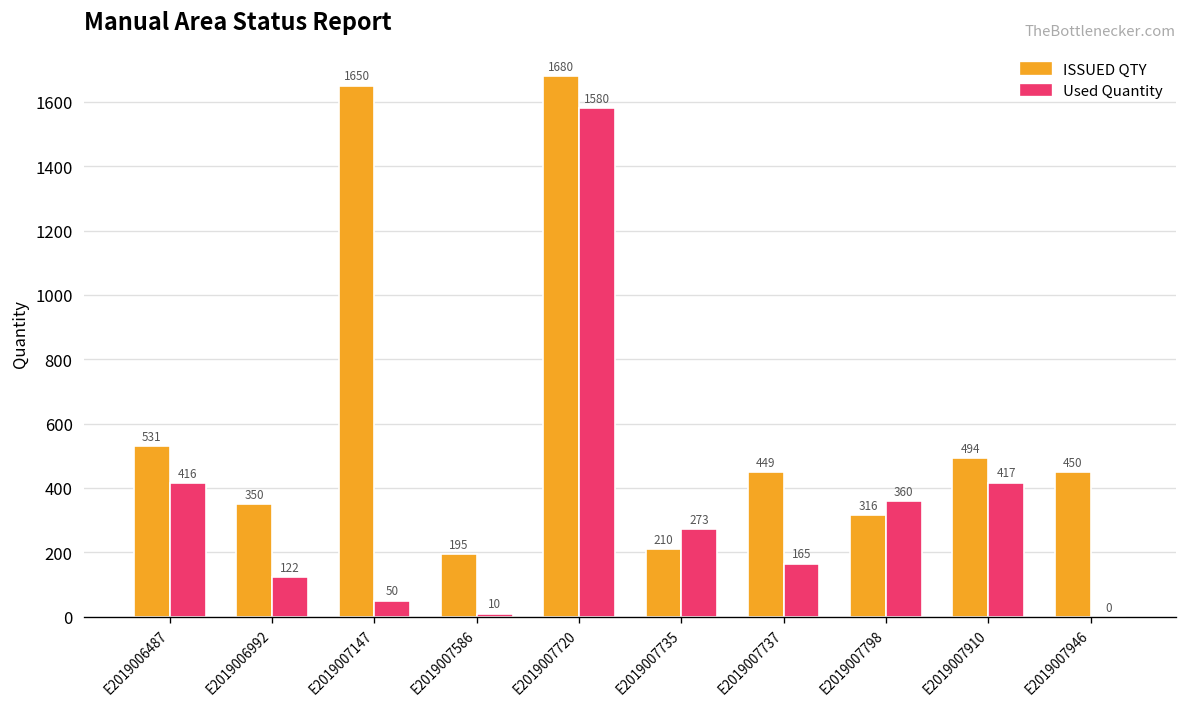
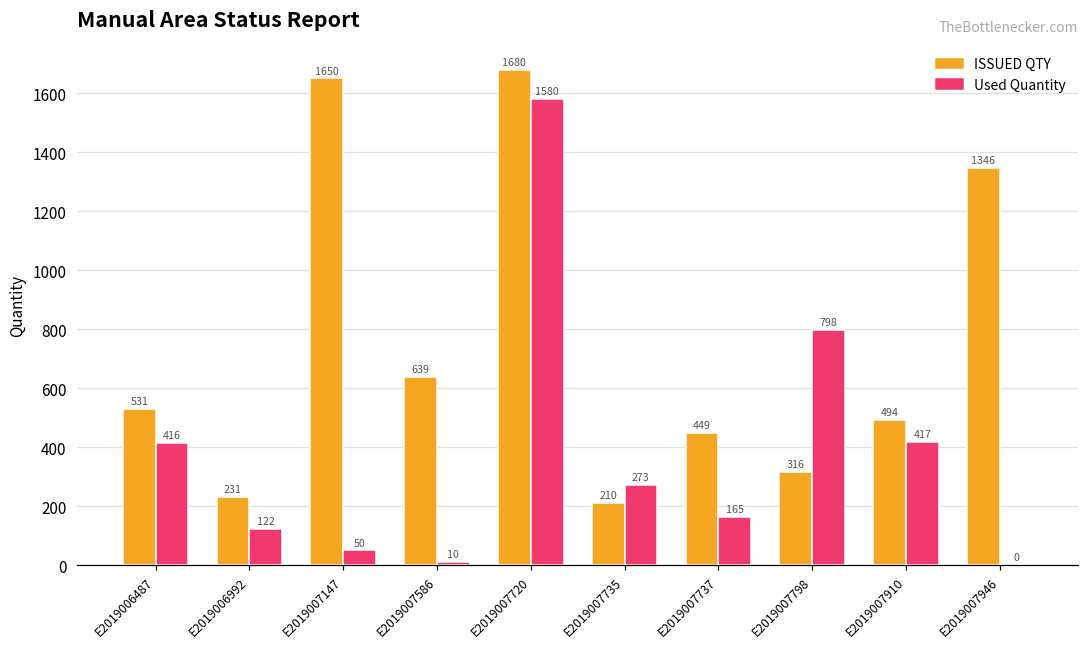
  {
    "ISSUED QTY": {
      "E2019006487": 531,
-     "E2019006992": 350,
+     "E2019006992": 231,
      "E2019007147": 1650,
-     "E2019007586": 195,
+     "E2019007586": 639,
      "E2019007720": 1680,
      "E2019007735": 210,
      "E2019007737": 449,
      "E2019007798": 316,
      "E2019007910": 494,
-     "E2019007946": 450
+     "E2019007946": 1346
    },
    "Used Quantity": {
      "E2019006487": 416,
      "E2019006992": 122,
      "E2019007147": 50,
      "E2019007586": 10,
      "E2019007720": 1580,
      "E2019007735": 273,
      "E2019007737": 165,
-     "E2019007798": 360,
+     "E2019007798": 798,
      "E2019007910": 417,
      "E2019007946": 0
    }
  }
